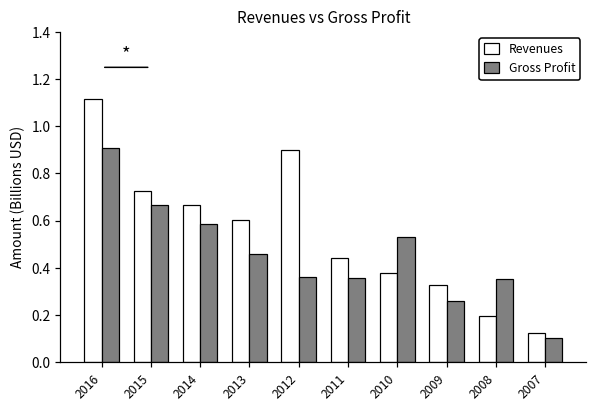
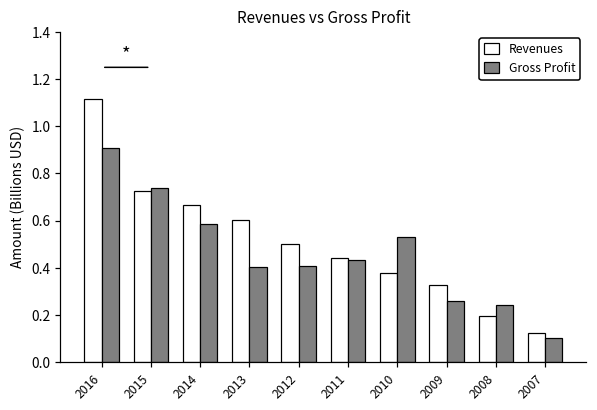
  {
    "Revenues": {
      "2016": 1.12,
      "2015": 0.72,
      "2014": 0.67,
      "2013": 0.60,
-     "2012": 0.90,
+     "2012": 0.50,
      "2011": 0.44,
      "2010": 0.38,
      "2009": 0.32,
      "2008": 0.20,
      "2007": 0.12
    },
    "Gross Profit": {
      "2016": 0.91,
-     "2015": 0.66,
+     "2015": 0.74,
      "2014": 0.59,
-     "2013": 0.46,
-     "2012": 0.36,
-     "2011": 0.36,
+     "2013": 0.40,
+     "2012": 0.41,
+     "2011": 0.43,
      "2010": 0.53,
      "2009": 0.26,
-     "2008": 0.35,
+     "2008": 0.24,
      "2007": 0.10
    }
  }
